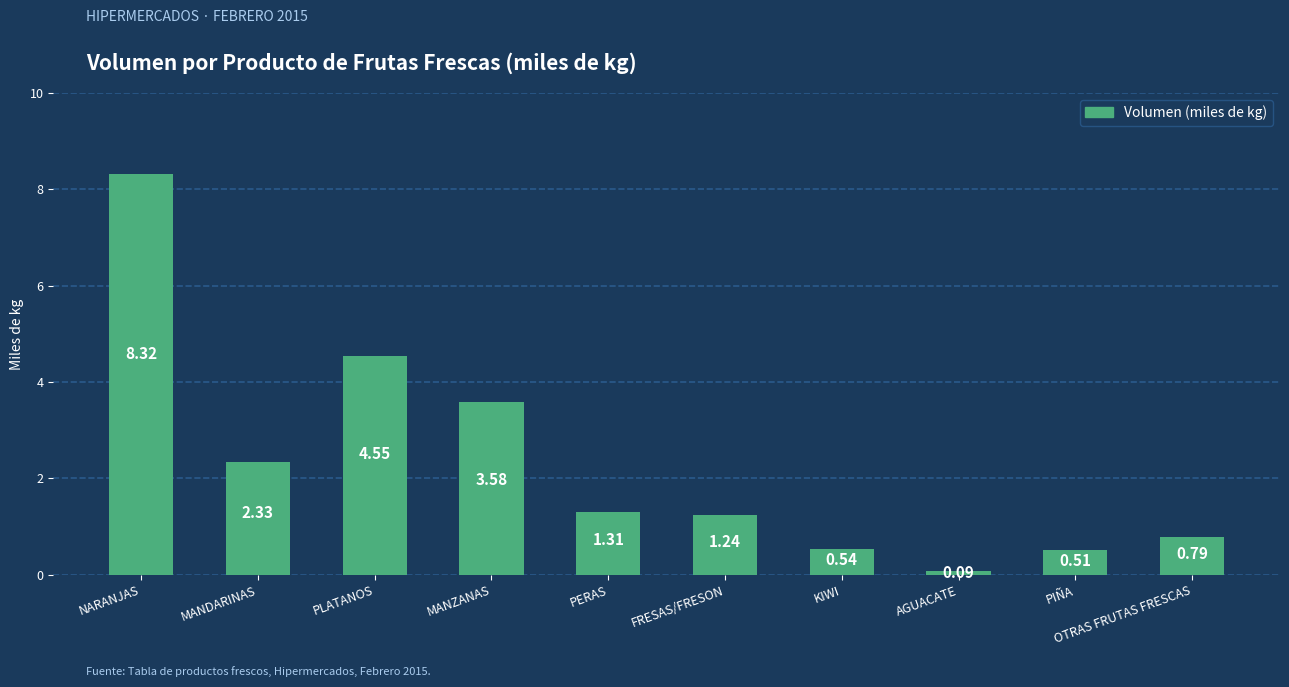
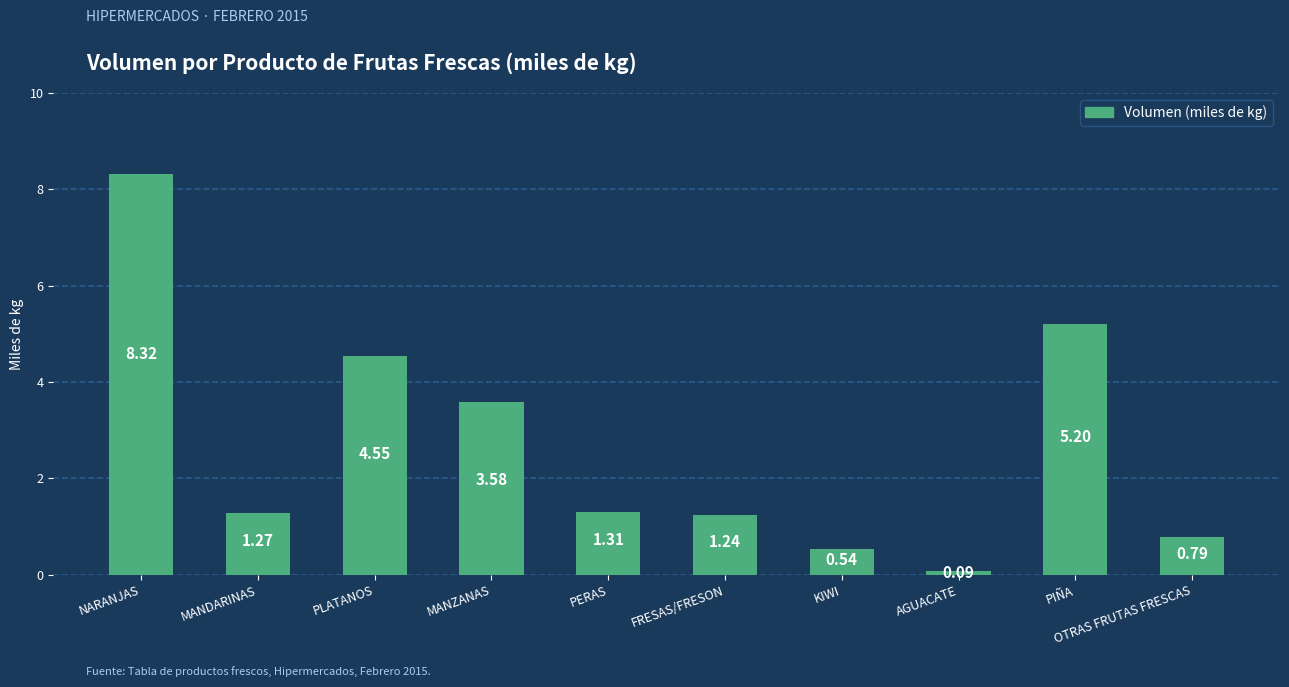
  {
    "NARANJAS": 8.32,
-   "MANDARINAS": 2.33,
+   "MANDARINAS": 1.27,
    "PLATANOS": 4.55,
    "MANZANAS": 3.58,
    "PERAS": 1.31,
    "FRESAS/FRESON": 1.24,
    "KIWI": 0.54,
    "AGUACATE": 0.09,
-   "PIÑA": 0.51,
+   "PIÑA": 5.20,
    "OTRAS FRUTAS FRESCAS": 0.79
  }
